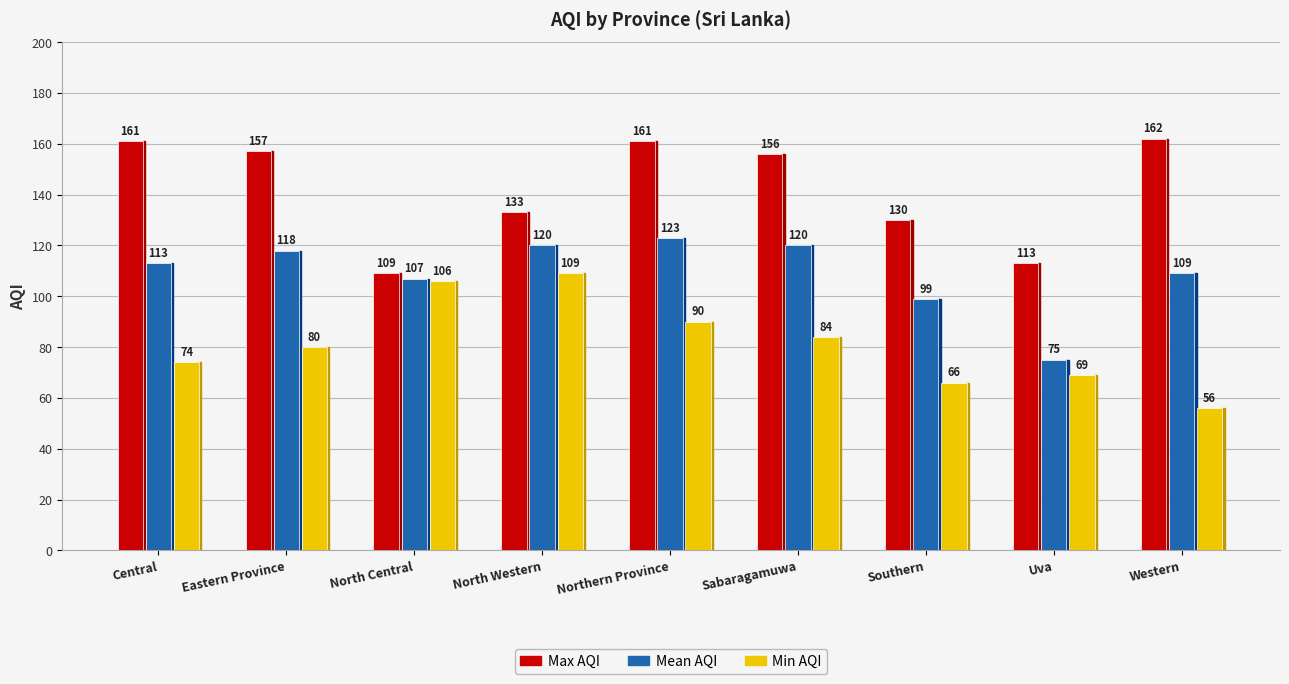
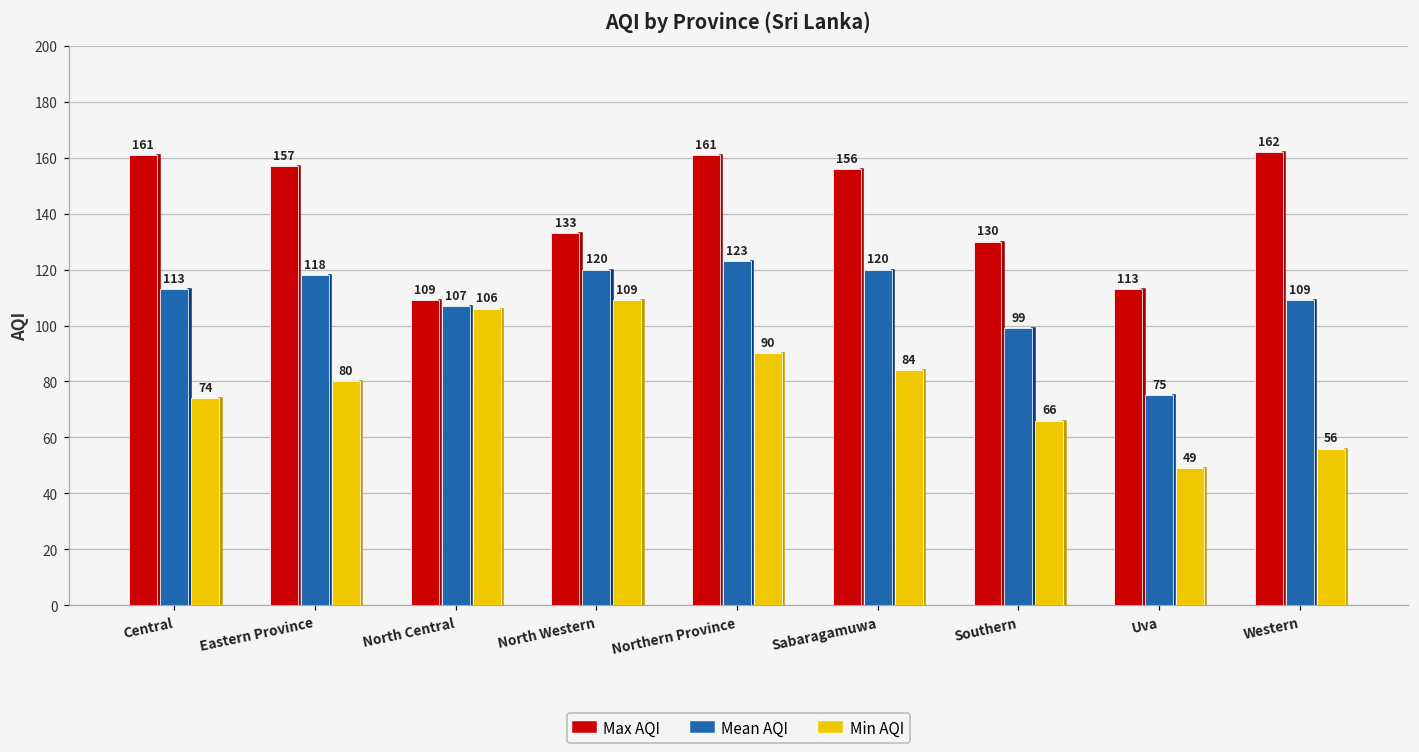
  {
    "Max AQI": {
      "Central": 161,
      "Eastern Province": 157,
      "North Central": 109,
      "North Western": 133,
      "Northern Province": 161,
      "Sabaragamuwa": 156,
      "Southern": 130,
      "Uva": 113,
      "Western": 162
    },
    "Mean AQI": {
      "Central": 113,
      "Eastern Province": 118,
      "North Central": 107,
      "North Western": 120,
      "Northern Province": 123,
      "Sabaragamuwa": 120,
      "Southern": 99,
      "Uva": 75,
      "Western": 109
    },
    "Min AQI": {
      "Central": 74,
      "Eastern Province": 80,
      "North Central": 106,
      "North Western": 109,
      "Northern Province": 90,
      "Sabaragamuwa": 84,
      "Southern": 66,
-     "Uva": 69,
+     "Uva": 49,
      "Western": 56
    }
  }
